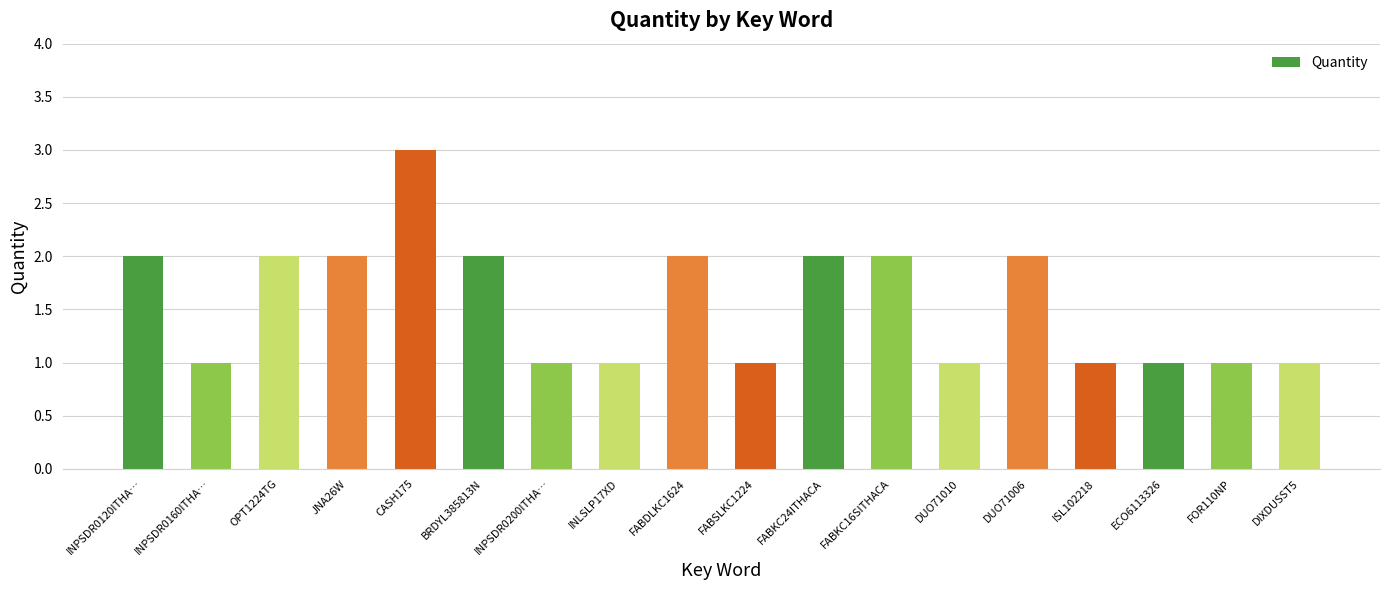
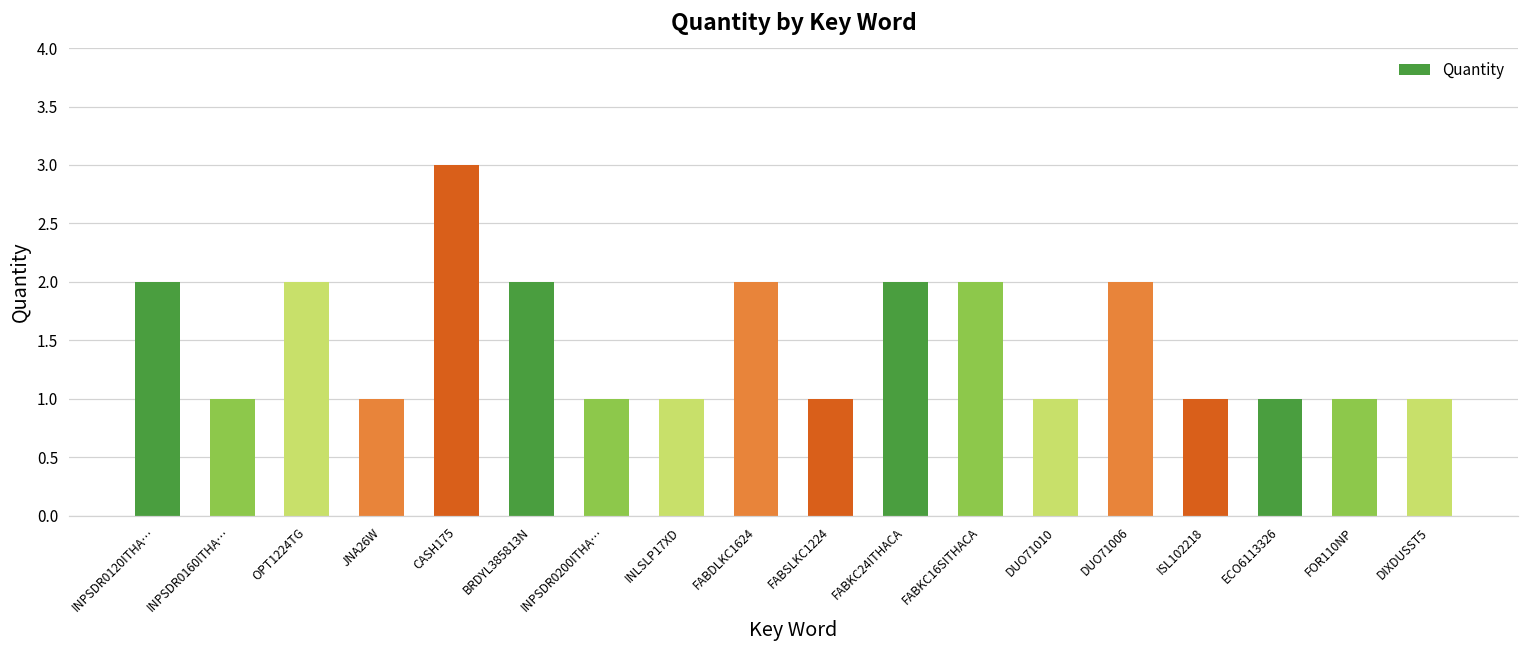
  {
    "INPSDR0120ITHA…": 2,
    "INPSDR0160ITHA…": 1,
    "OPT1224TG": 2,
-   "JNA26W": 2,
+   "JNA26W": 1,
    "CASH175": 3,
    "BRDYL385813N": 2,
    "INPSDR0200ITHA…": 1,
    "INLSLP17XD": 1,
    "FABDLKC1624": 2,
    "FABSLKC1224": 1,
    "FABKC24ITHACA": 2,
    "FABKC16SITHACA": 2,
    "DUO71010": 1,
    "DUO71006": 2,
    "ISL102218": 1,
    "ECO6113326": 1,
    "FOR110NP": 1,
    "DIXDUSST5": 1
  }
